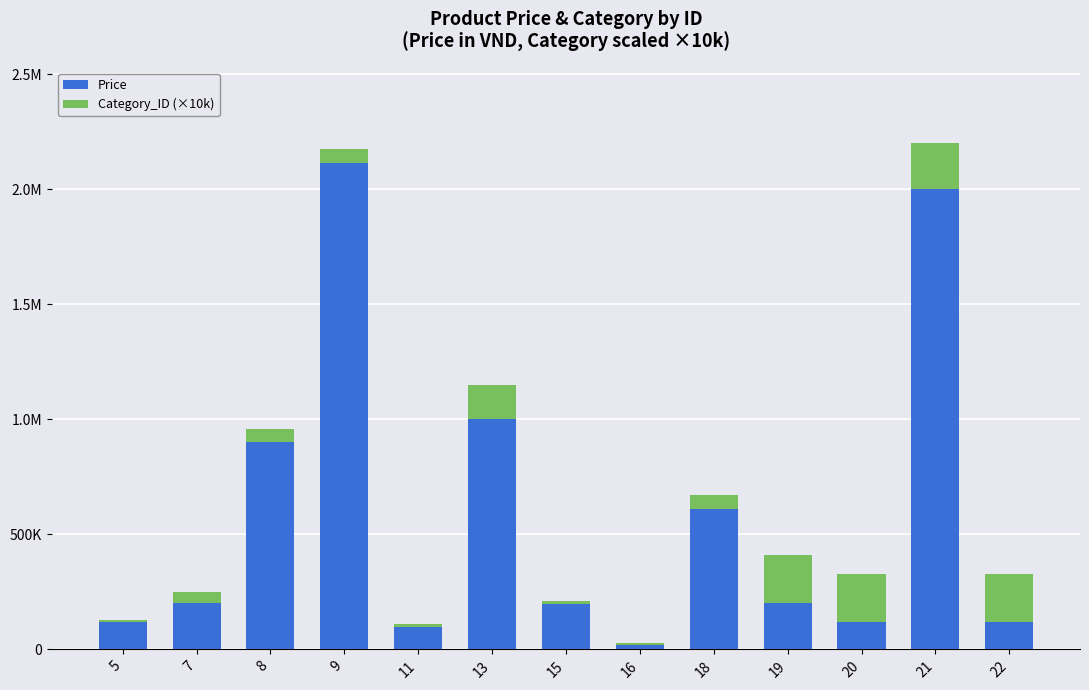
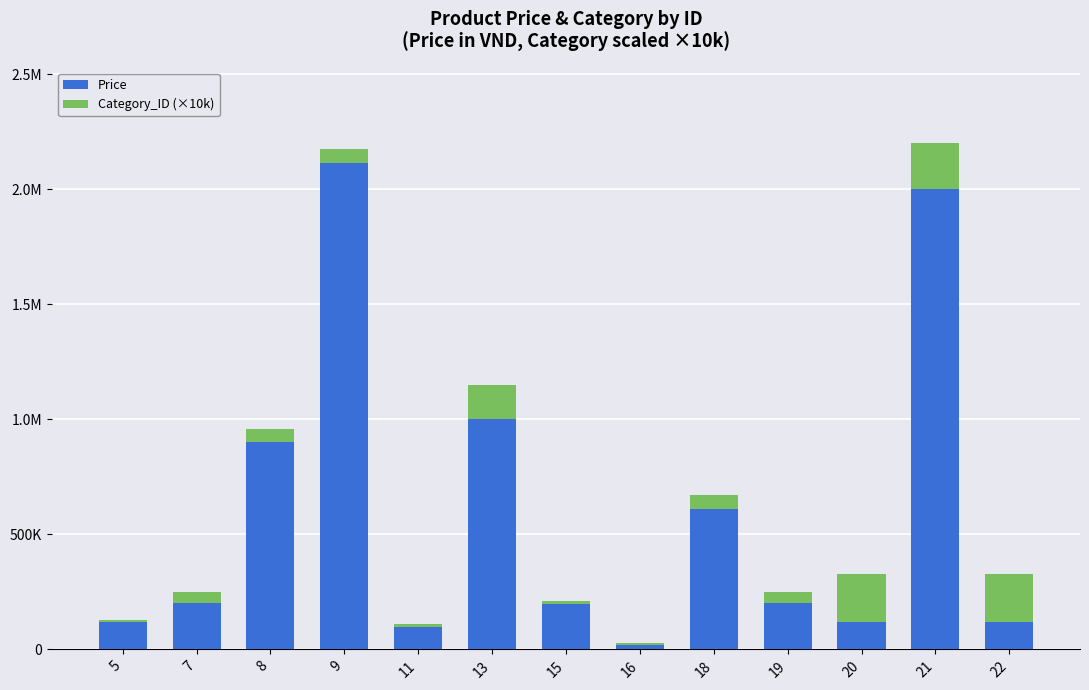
  {
    "Price": {
      "5": 120000,
      "7": 200000,
      "8": 900000,
      "9": 2110000,
      "11": 100000,
      "13": 1000000,
      "15": 200000,
      "16": 20000,
      "18": 610000,
      "19": 200000,
      "20": 120000,
      "21": 2000000,
      "22": 120000
    },
    "Category_ID (×10k)": {
      "7": 50000,
      "8": 60000,
      "9": 60000,
      "13": 150000,
      "18": 60000,
-     "19": 210000,
+     "19": 50000,
      "20": 210000,
      "21": 200000,
      "22": 210000
    }
  }
